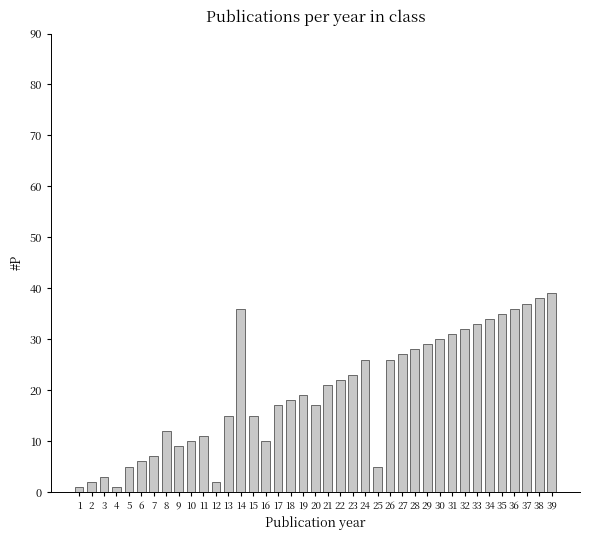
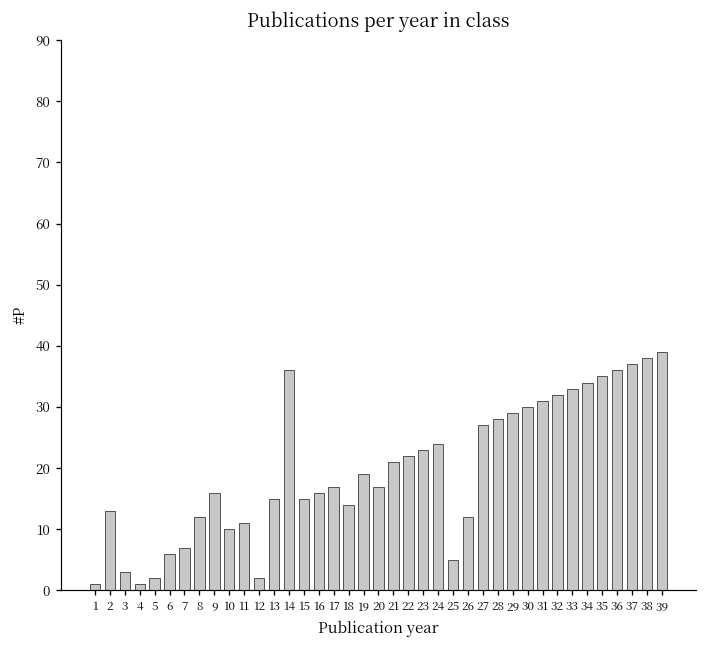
  {
    "1": 1,
-   "2": 2,
+   "2": 13,
    "3": 3,
    "4": 1,
-   "5": 5,
+   "5": 2,
    "6": 6,
    "7": 7,
    "8": 12,
-   "9": 9,
+   "9": 16,
    "10": 10,
    "11": 11,
    "12": 2,
    "13": 15,
    "14": 36,
    "15": 15,
-   "16": 10,
+   "16": 16,
    "17": 17,
-   "18": 18,
+   "18": 14,
    "19": 19,
    "20": 17,
    "21": 21,
    "22": 22,
    "23": 23,
-   "24": 26,
+   "24": 24,
    "25": 5,
-   "26": 26,
+   "26": 12,
    "27": 27,
    "28": 28,
    "29": 29,
    "30": 30,
    "31": 31,
    "32": 32,
    "33": 33,
    "34": 34,
    "35": 35,
    "36": 36,
    "37": 37,
    "38": 38,
    "39": 39
  }
